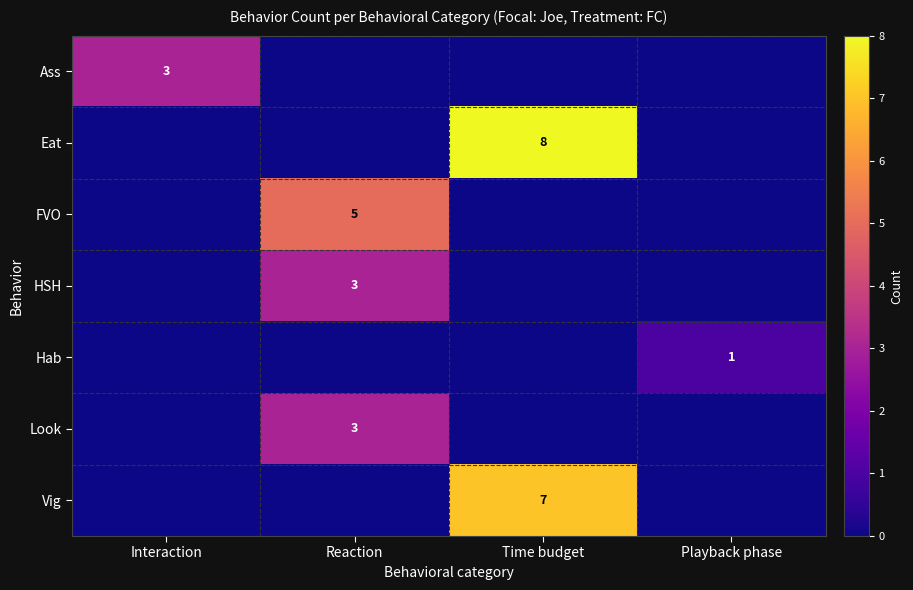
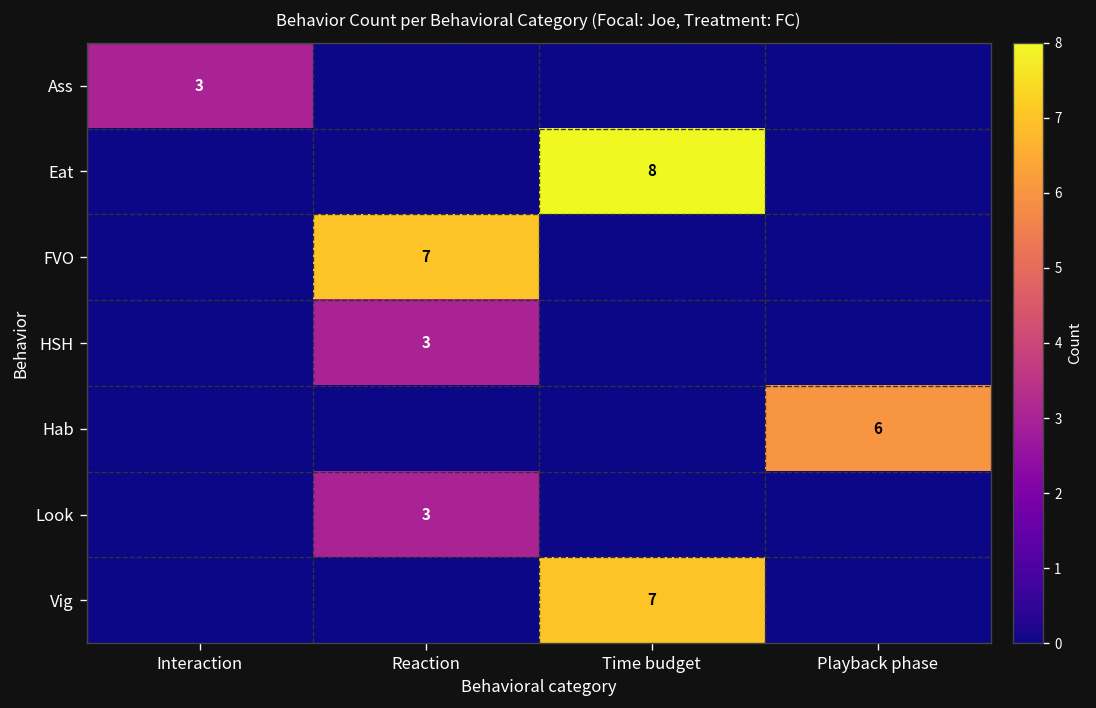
  {
    "Ass": {
      "Interaction": 3
    },
    "Eat": {
      "Time budget": 8
    },
    "FVO": {
-     "Reaction": 5
+     "Reaction": 7
    },
    "HSH": {
      "Reaction": 3
    },
    "Hab": {
-     "Playback phase": 1
+     "Playback phase": 6
    },
    "Look": {
      "Reaction": 3
    },
    "Vig": {
      "Time budget": 7
    }
  }
